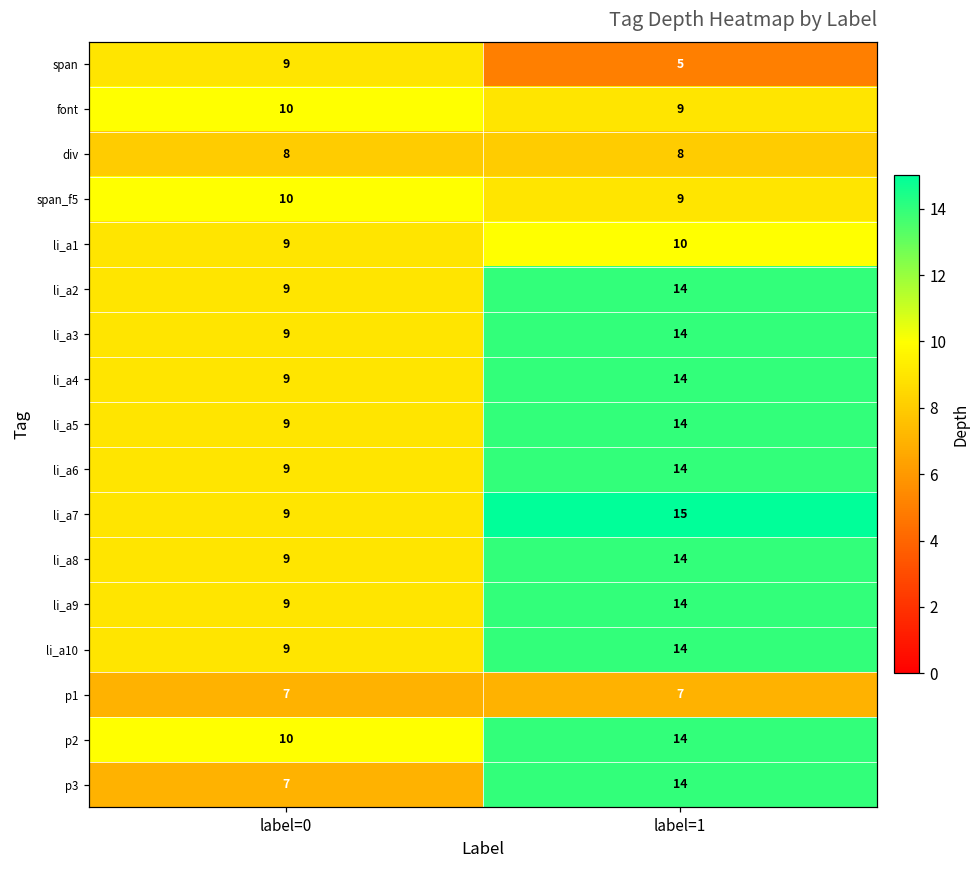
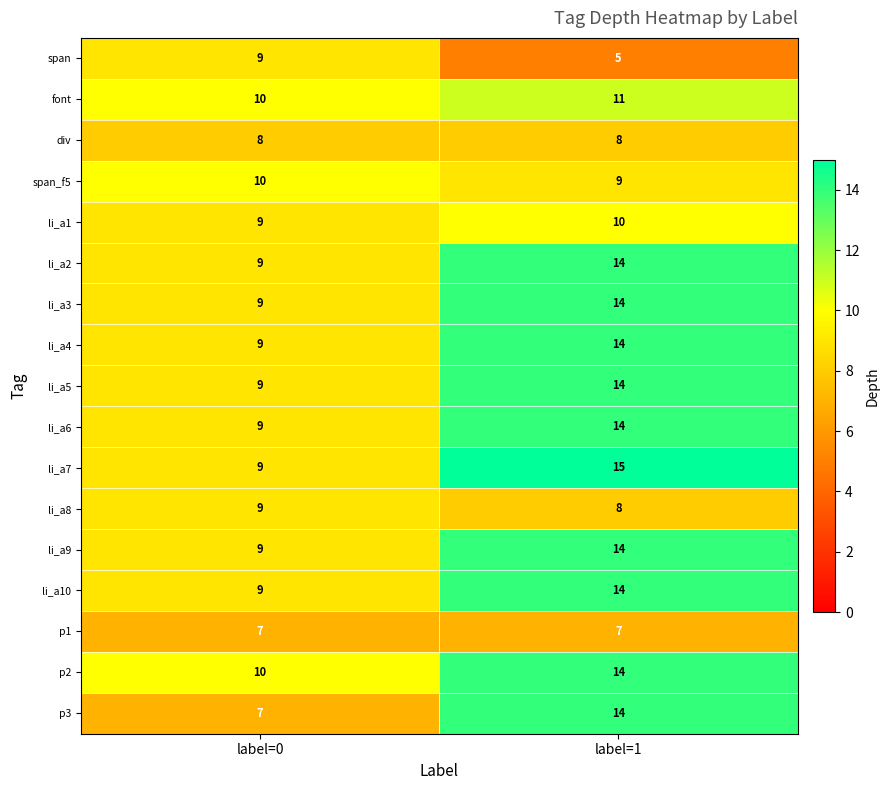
  {
    "span": {
      "label=0": 9,
      "label=1": 5
    },
    "font": {
      "label=0": 10,
-     "label=1": 9
+     "label=1": 11
    },
    "div": {
      "label=0": 8,
      "label=1": 8
    },
    "span_f5": {
      "label=0": 10,
      "label=1": 9
    },
    "li_a1": {
      "label=0": 9,
      "label=1": 10
    },
    "li_a2": {
      "label=0": 9,
      "label=1": 14
    },
    "li_a3": {
      "label=0": 9,
      "label=1": 14
    },
    "li_a4": {
      "label=0": 9,
      "label=1": 14
    },
    "li_a5": {
      "label=0": 9,
      "label=1": 14
    },
    "li_a6": {
      "label=0": 9,
      "label=1": 14
    },
    "li_a7": {
      "label=0": 9,
      "label=1": 15
    },
    "li_a8": {
      "label=0": 9,
-     "label=1": 14
+     "label=1": 8
    },
    "li_a9": {
      "label=0": 9,
      "label=1": 14
    },
    "li_a10": {
      "label=0": 9,
      "label=1": 14
    },
    "p1": {
      "label=0": 7,
      "label=1": 7
    },
    "p2": {
      "label=0": 10,
      "label=1": 14
    },
    "p3": {
      "label=0": 7,
      "label=1": 14
    }
  }
